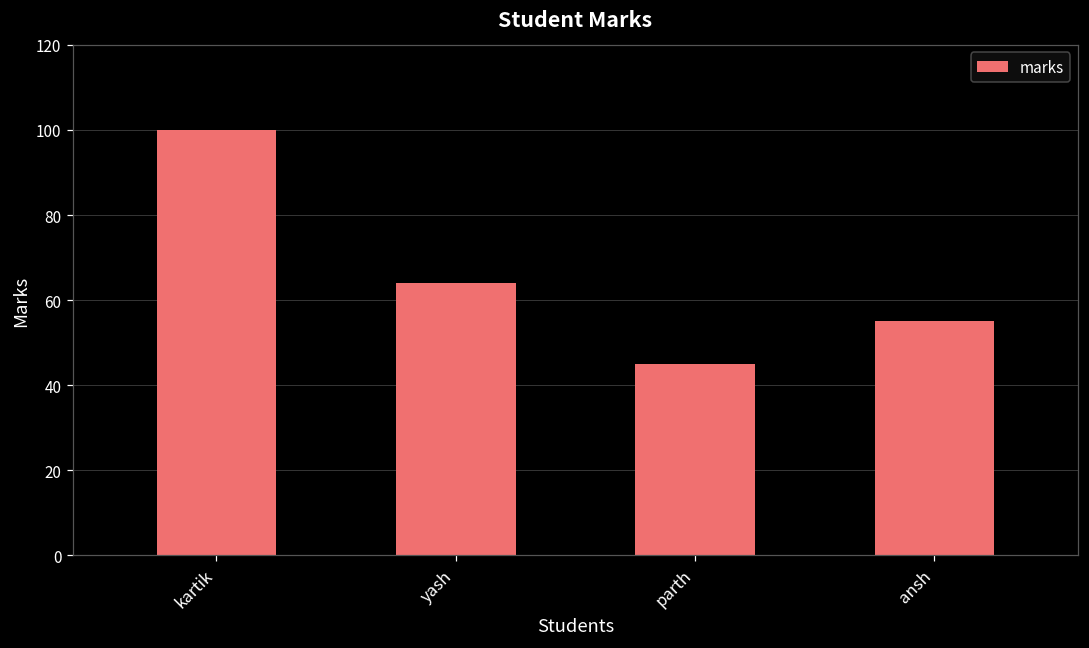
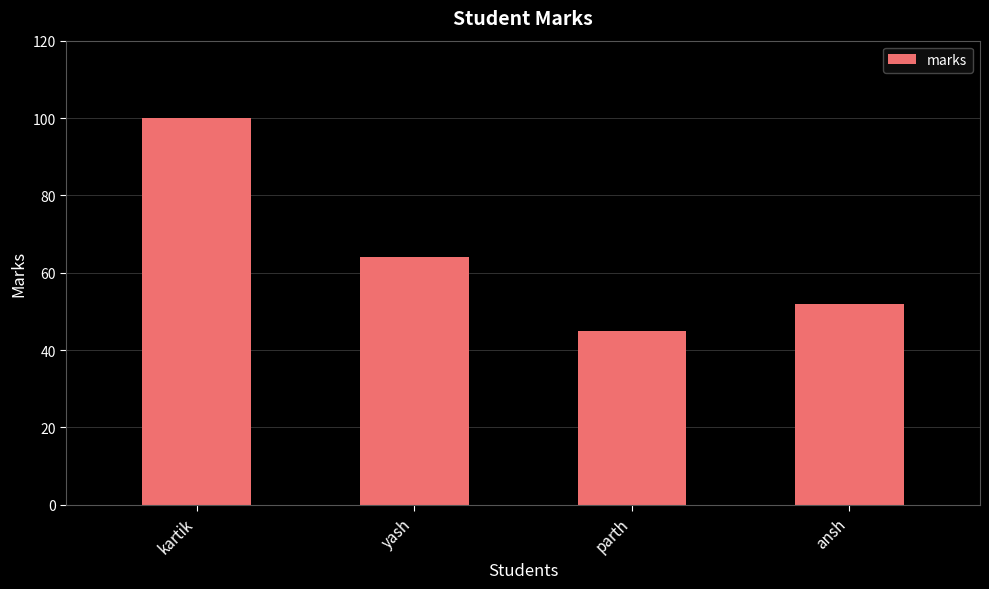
  {
    "kartik": 100,
    "yash": 64,
    "parth": 45,
-   "ansh": 55
+   "ansh": 52
  }
